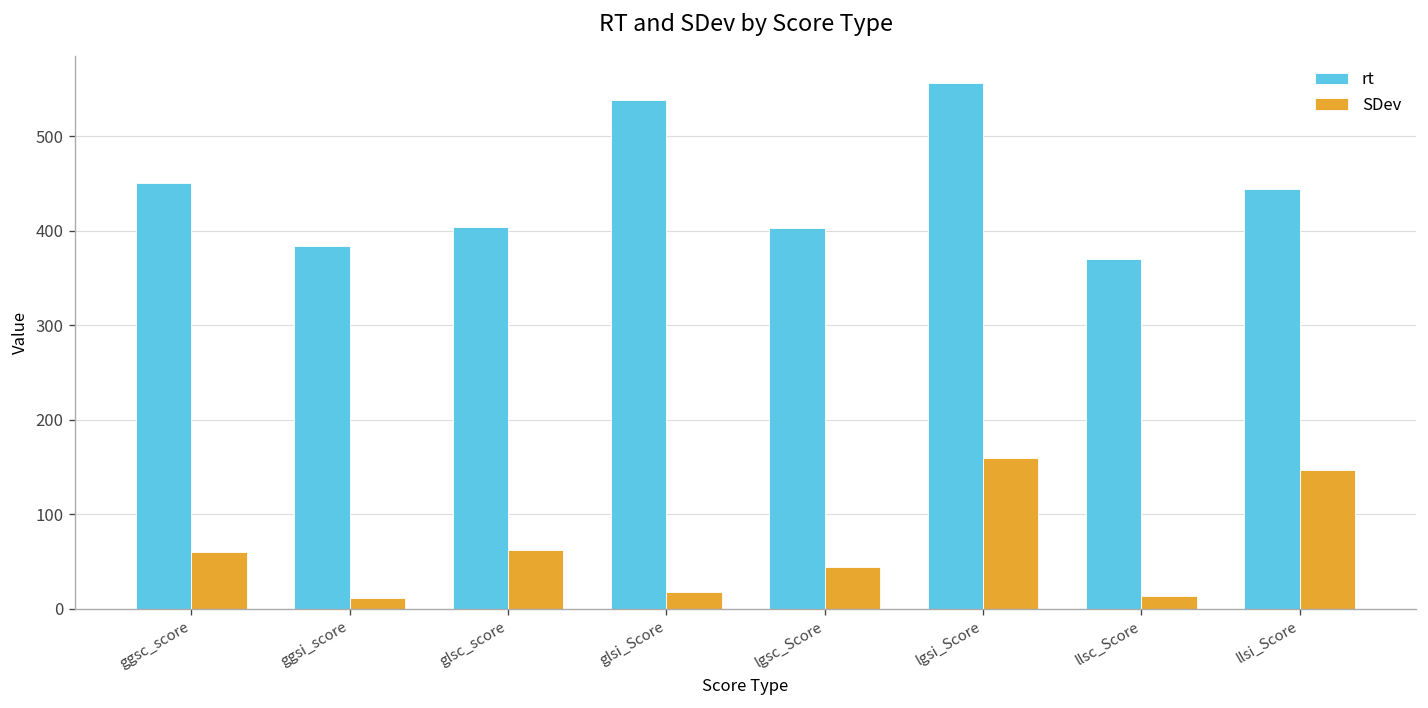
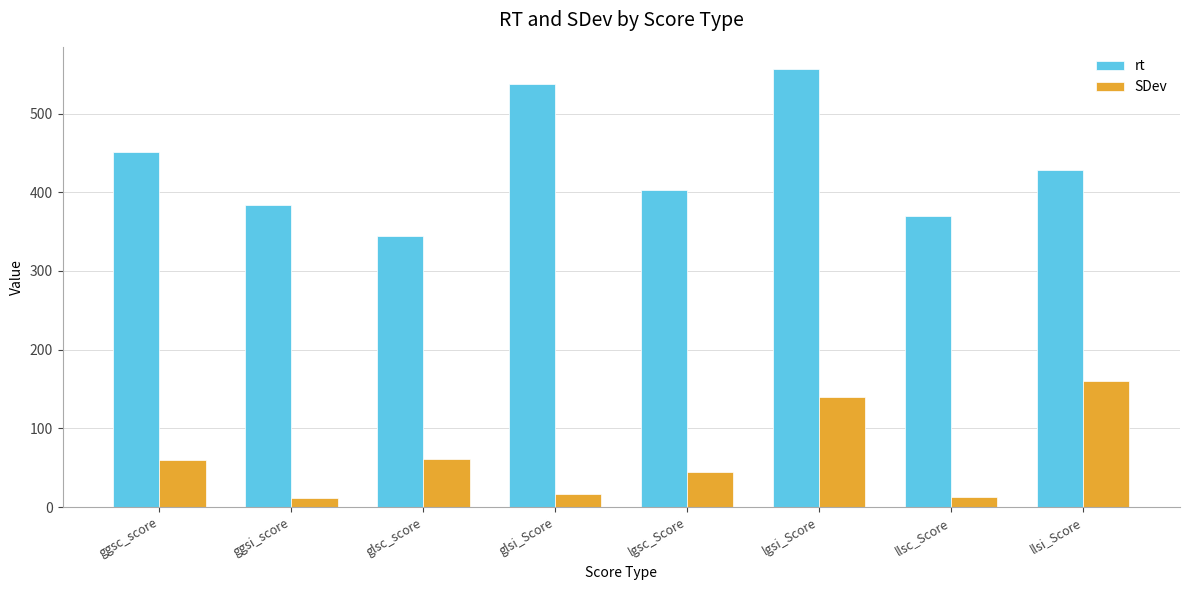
  {
    "rt": {
      "ggsc_score": 450,
      "ggsi_score": 380,
-     "glsc_score": 400,
+     "glsc_score": 340,
      "glsi_Score": 540,
      "lgsc_Score": 400,
      "lgsi_Score": 560,
      "llsc_Score": 370,
-     "llsi_Score": 440
+     "llsi_Score": 430
    },
    "SDev": {
      "ggsc_score": 60,
      "ggsi_score": 10,
      "glsc_score": 60,
      "glsi_Score": 20,
      "lgsc_Score": 40,
-     "lgsi_Score": 160,
+     "lgsi_Score": 140,
      "llsc_Score": 10,
-     "llsi_Score": 150
+     "llsi_Score": 160
    }
  }
